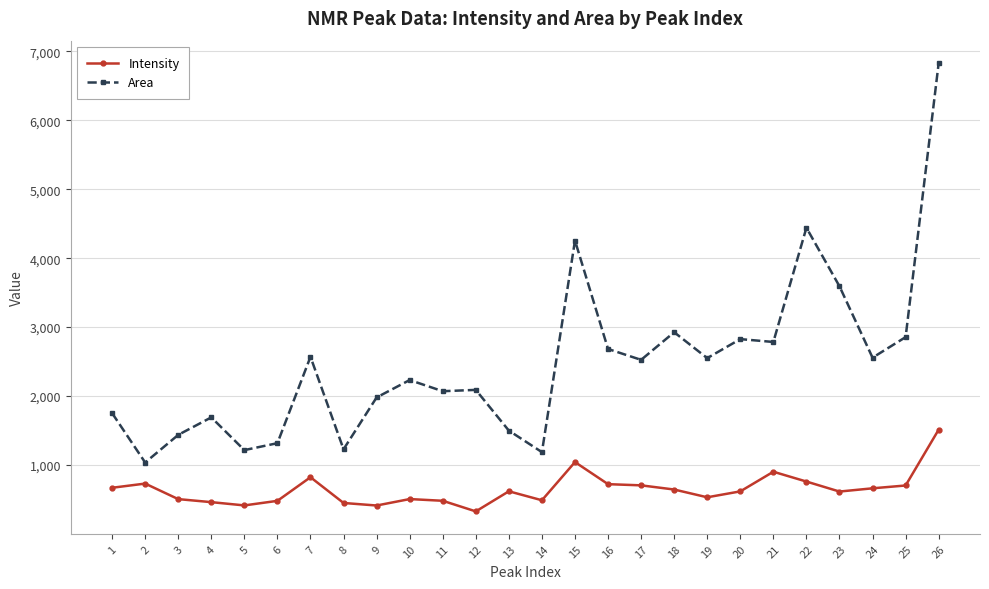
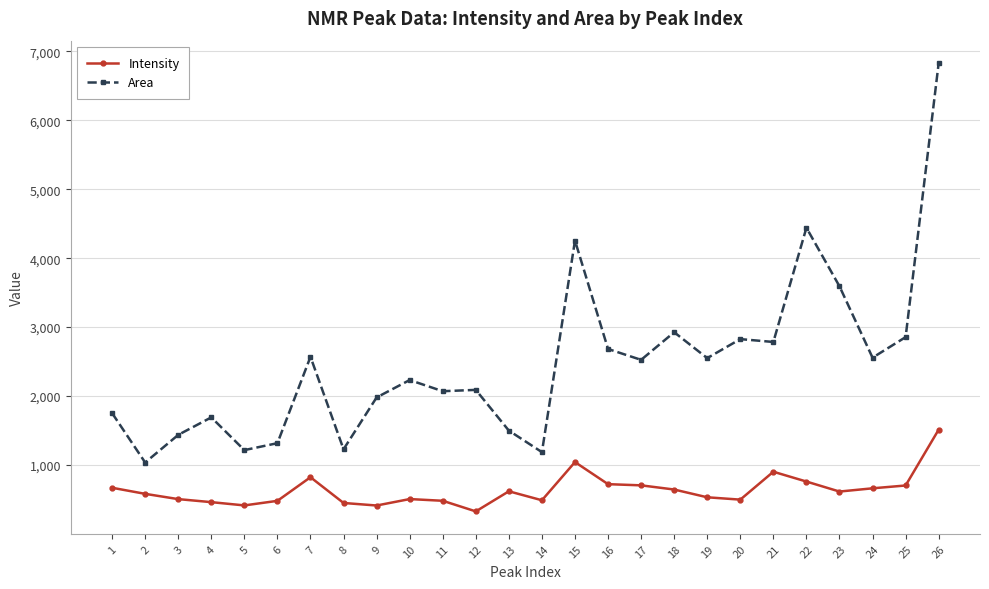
  {
    "Intensity": {
      "1": "700",
-     "2": "700",
+     "2": "600",
      "3": "500",
      "4": "500",
      "5": "400",
      "6": "500",
      "7": "800",
      "8": "400",
      "9": "400",
      "10": "500",
      "11": "500",
      "12": "300",
      "13": "600",
      "14": "500",
      "15": "1,000",
      "16": "700",
      "17": "700",
      "18": "600",
      "19": "500",
-     "20": "600",
+     "20": "500",
      "21": "900",
      "22": "800",
      "23": "600",
      "24": "700",
      "25": "700",
      "26": "1,500"
    },
    "Area": {
      "1": "1,800",
      "2": "1,000",
      "3": "1,400",
      "4": "1,700",
      "5": "1,200",
      "6": "1,300",
      "7": "2,600",
      "8": "1,200",
      "9": "2,000",
      "10": "2,200",
      "11": "2,100",
      "12": "2,100",
      "13": "1,500",
      "14": "1,200",
      "15": "4,300",
      "16": "2,700",
      "17": "2,500",
      "18": "2,900",
      "19": "2,500",
      "20": "2,800",
      "21": "2,800",
      "22": "4,400",
      "23": "3,600",
      "24": "2,600",
      "25": "2,900",
      "26": "6,800"
    }
  }
